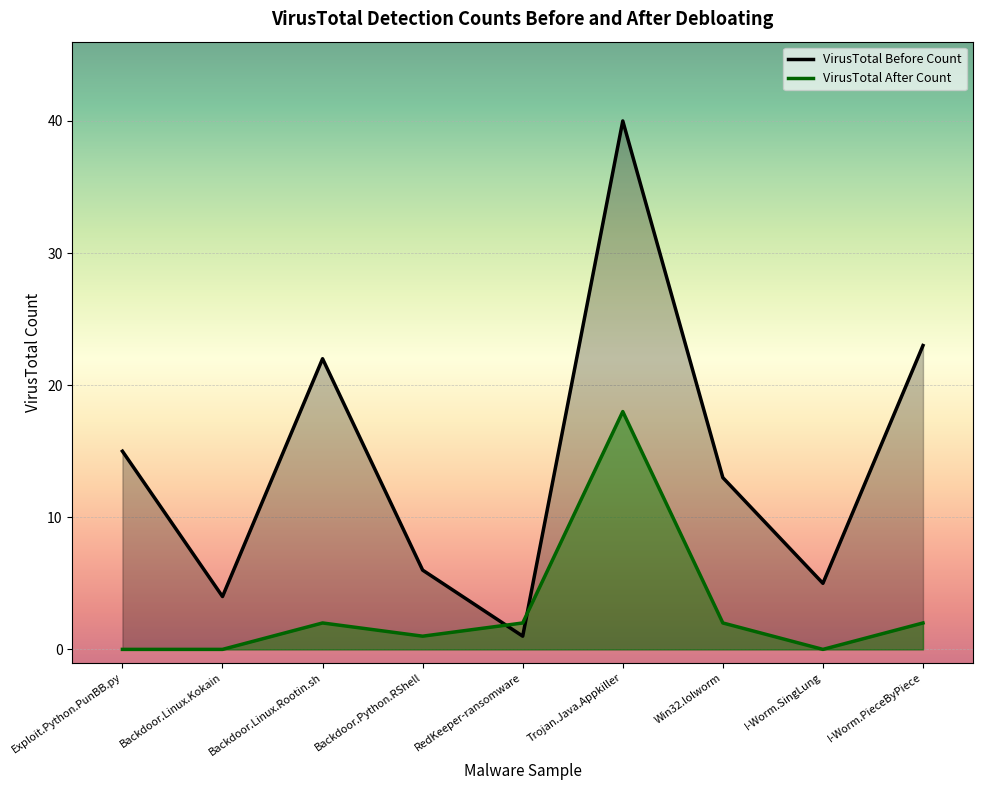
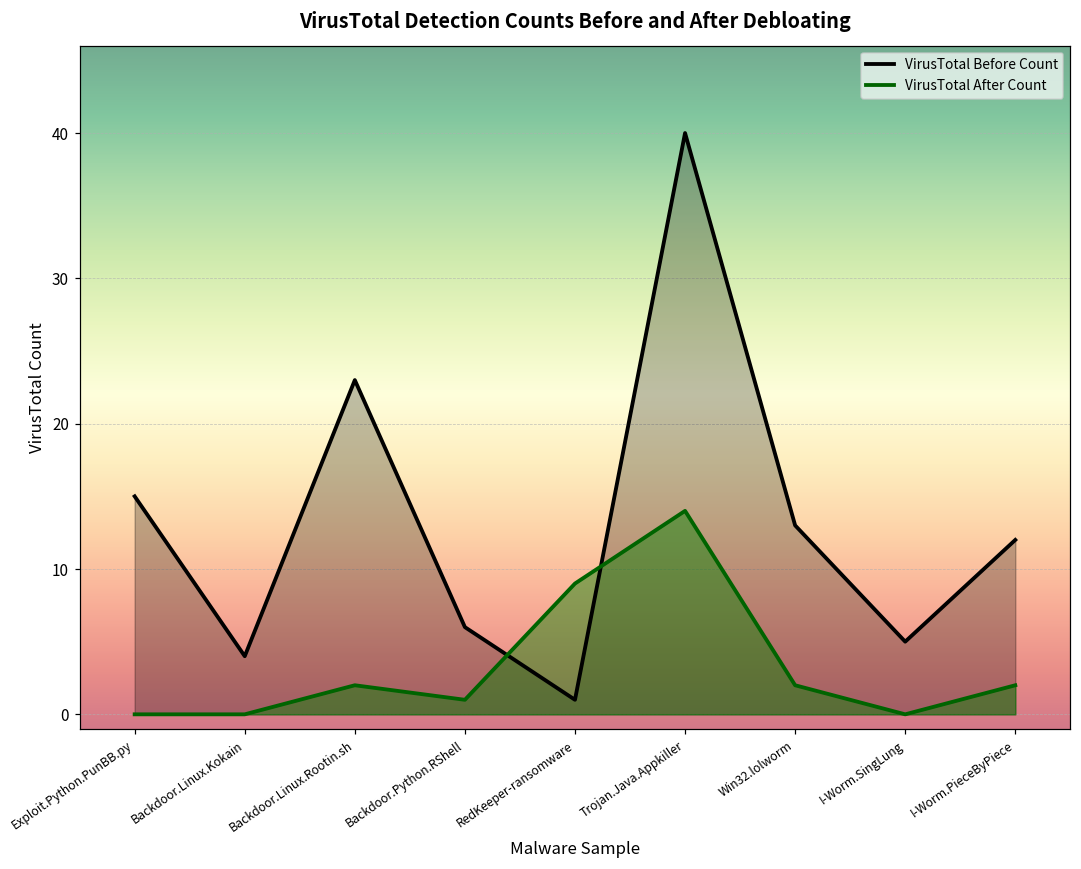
  {
    "VirusTotal Before Count": {
      "Exploit.Python.PunBB.py": 15,
      "Backdoor.Linux.Kokain": 4,
-     "Backdoor.Linux.Rootin.sh": 22,
+     "Backdoor.Linux.Rootin.sh": 23,
      "Backdoor.Python.RShell": 6,
      "RedKeeper-ransomware": 1,
      "Trojan.Java.Appkiller": 40,
      "Win32.lolworm": 13,
      "I-Worm.SingLung": 5,
-     "I-Worm.PieceByPiece": 23
+     "I-Worm.PieceByPiece": 12
    },
    "VirusTotal After Count": {
      "Exploit.Python.PunBB.py": 0,
      "Backdoor.Linux.Kokain": 0,
      "Backdoor.Linux.Rootin.sh": 2,
      "Backdoor.Python.RShell": 1,
-     "RedKeeper-ransomware": 2,
-     "Trojan.Java.Appkiller": 18,
+     "RedKeeper-ransomware": 9,
+     "Trojan.Java.Appkiller": 14,
      "Win32.lolworm": 2,
      "I-Worm.SingLung": 0,
      "I-Worm.PieceByPiece": 2
    }
  }
